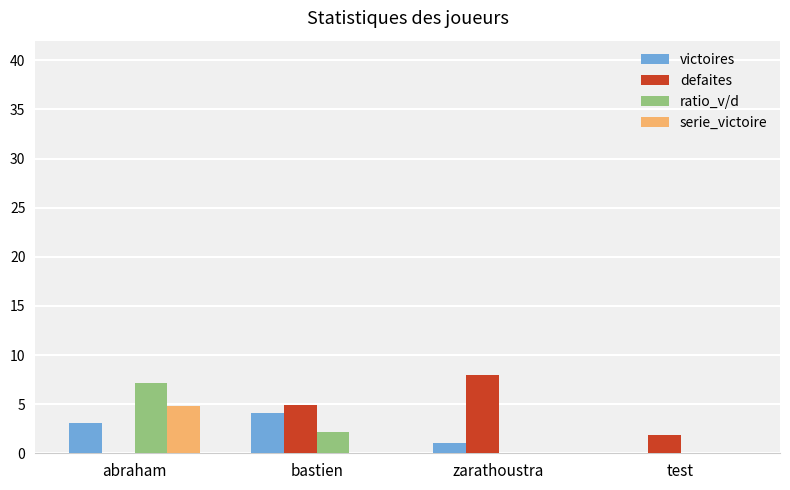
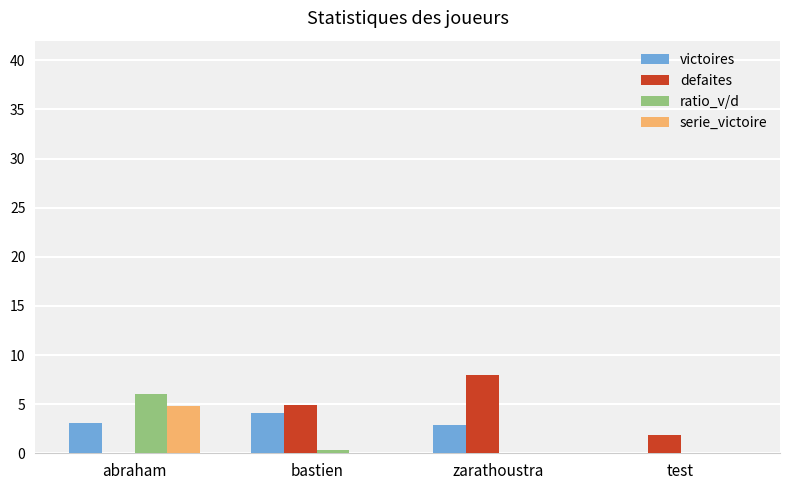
  {
    "victoires": {
      "abraham": 3,
      "bastien": 4,
-     "zarathoustra": 1,
+     "zarathoustra": 3,
      "test": 0
    },
    "defaites": {
      "abraham": 0,
      "bastien": 5,
      "zarathoustra": 8,
      "test": 2
    },
    "ratio_v/d": {
-     "abraham": 7,
-     "bastien": 2,
+     "abraham": 6,
+     "bastien": 0,
      "zarathoustra": 0,
      "test": 0
    },
    "serie_victoire": {
      "abraham": 5,
      "bastien": 0,
      "zarathoustra": 0,
      "test": 0
    }
  }
